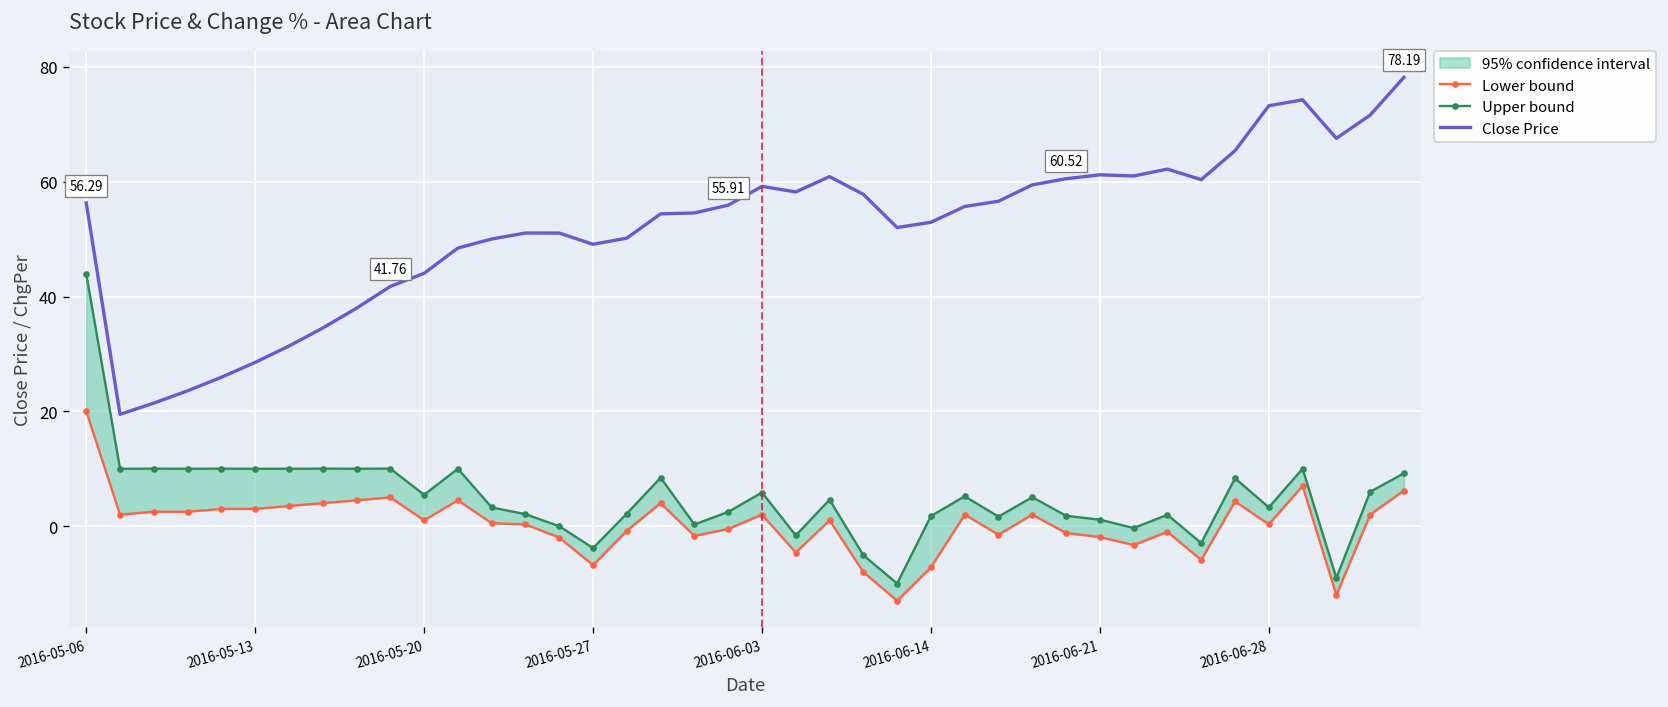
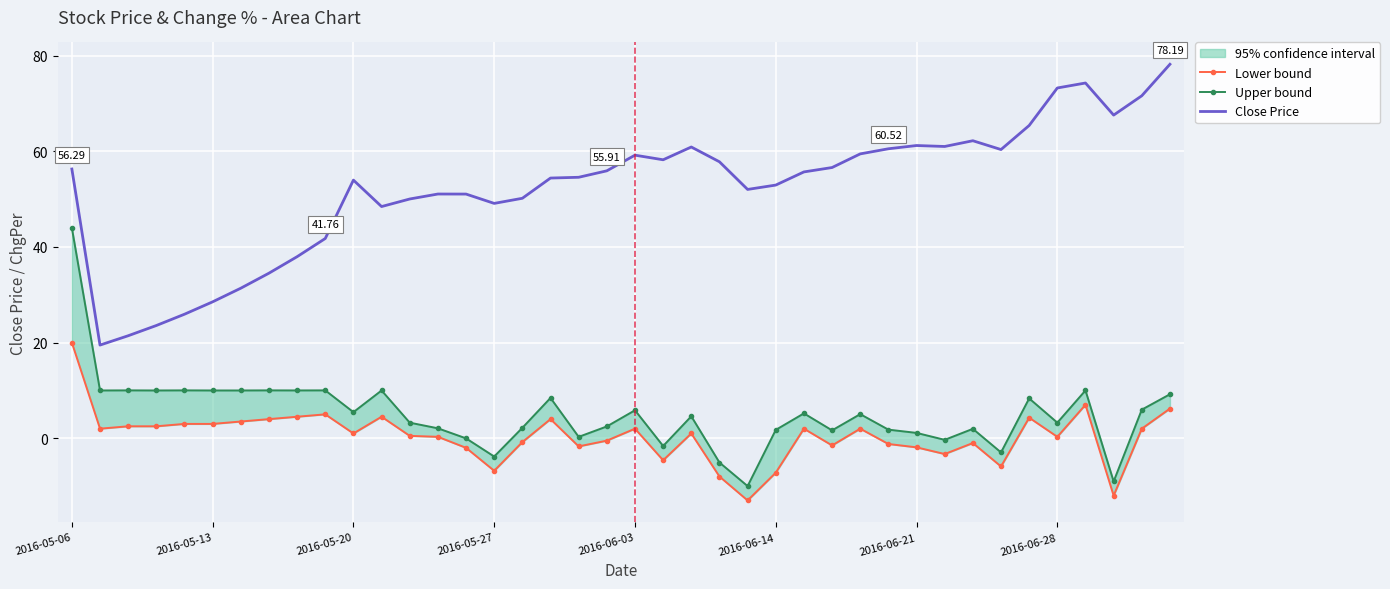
  {
    "Lower bound": {
      "2016-05-06": 20,
      "2016-05-13": 3,
      "2016-05-20": 1,
      "2016-05-27": -7,
      "2016-06-03": 2,
      "2016-06-14": -7,
      "2016-06-21": -2,
      "2016-06-28": 0
    },
    "95% confidence interval": {
      "2016-05-06": 44,
      "2016-05-13": 10,
      "2016-05-20": 5,
      "2016-05-27": -4,
      "2016-06-03": 6,
      "2016-06-14": 2,
      "2016-06-21": 1,
      "2016-06-28": 3
    },
    "Close Price": {
      "2016-05-13": 29,
-     "2016-05-20": 44,
+     "2016-05-20": 54,
      "2016-05-27": 49,
      "2016-06-03": 59,
      "2016-06-14": 53,
      "2016-06-21": 61,
      "2016-06-28": 73
    }
  }
